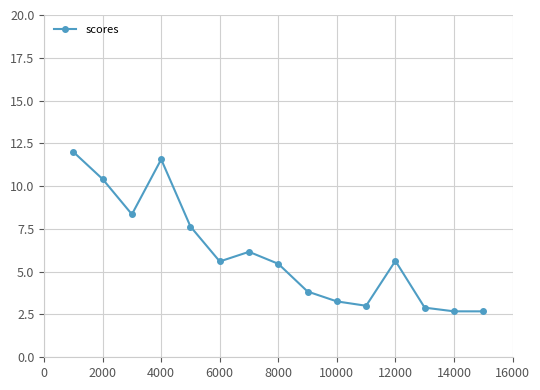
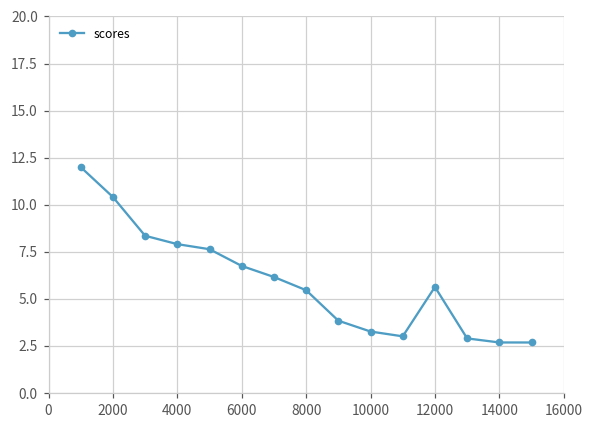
  {
    "2000": 10.4,
-   "4000": 11.6,
-   "6000": 5.6,
+   "4000": 7.9,
+   "6000": 6.7,
    "8000": 5.5,
    "10000": 3.3,
    "12000": 5.6,
    "14000": 2.7
  }
